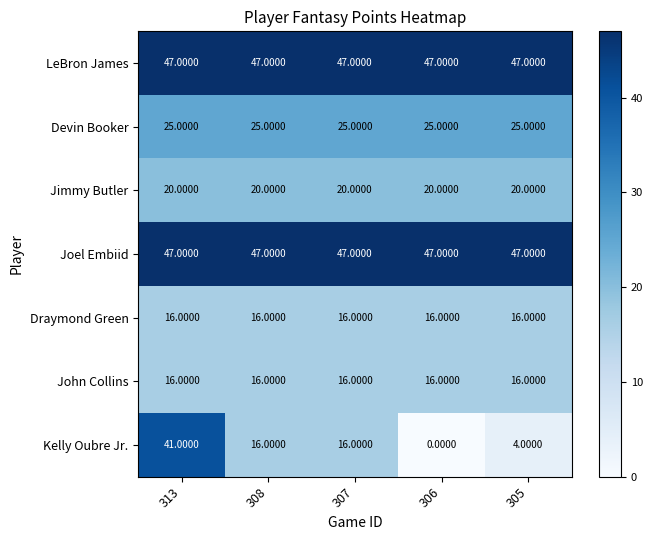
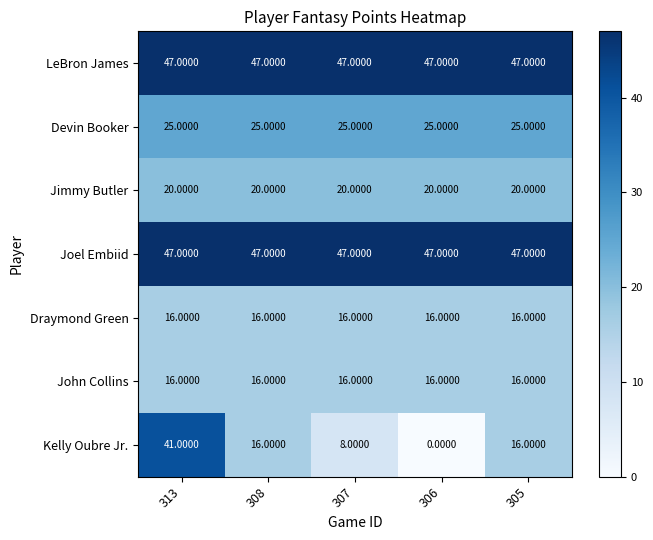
  {
    "LeBron James": {
      "313": 47.0000,
      "308": 47.0000,
      "307": 47.0000,
      "306": 47.0000,
      "305": 47.0000
    },
    "Devin Booker": {
      "313": 25.0000,
      "308": 25.0000,
      "307": 25.0000,
      "306": 25.0000,
      "305": 25.0000
    },
    "Jimmy Butler": {
      "313": 20.0000,
      "308": 20.0000,
      "307": 20.0000,
      "306": 20.0000,
      "305": 20.0000
    },
    "Joel Embiid": {
      "313": 47.0000,
      "308": 47.0000,
      "307": 47.0000,
      "306": 47.0000,
      "305": 47.0000
    },
    "Draymond Green": {
      "313": 16.0000,
      "308": 16.0000,
      "307": 16.0000,
      "306": 16.0000,
      "305": 16.0000
    },
    "John Collins": {
      "313": 16.0000,
      "308": 16.0000,
      "307": 16.0000,
      "306": 16.0000,
      "305": 16.0000
    },
    "Kelly Oubre Jr.": {
      "313": 41.0000,
      "308": 16.0000,
-     "307": 16.0000,
+     "307": 8.0000,
      "306": 0.0000,
-     "305": 4.0000
+     "305": 16.0000
    }
  }
